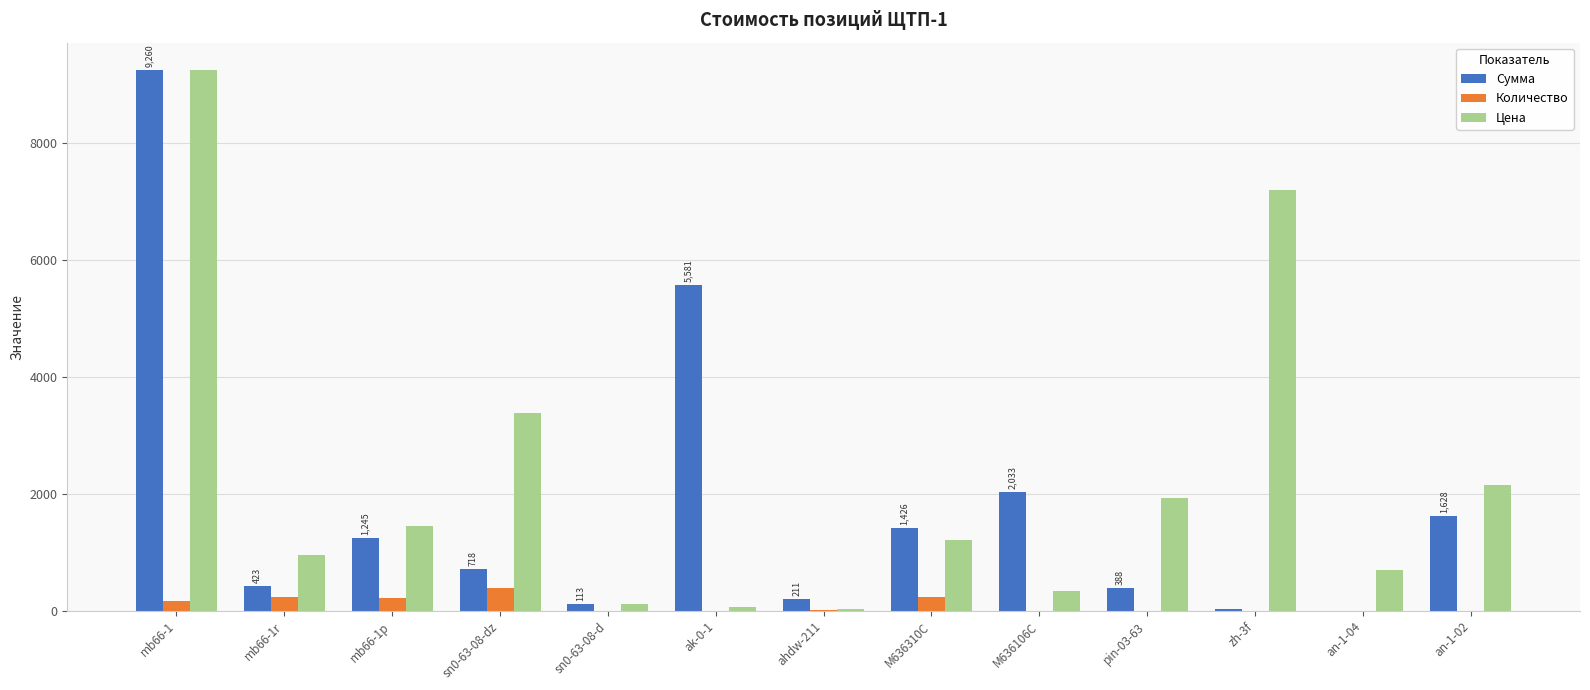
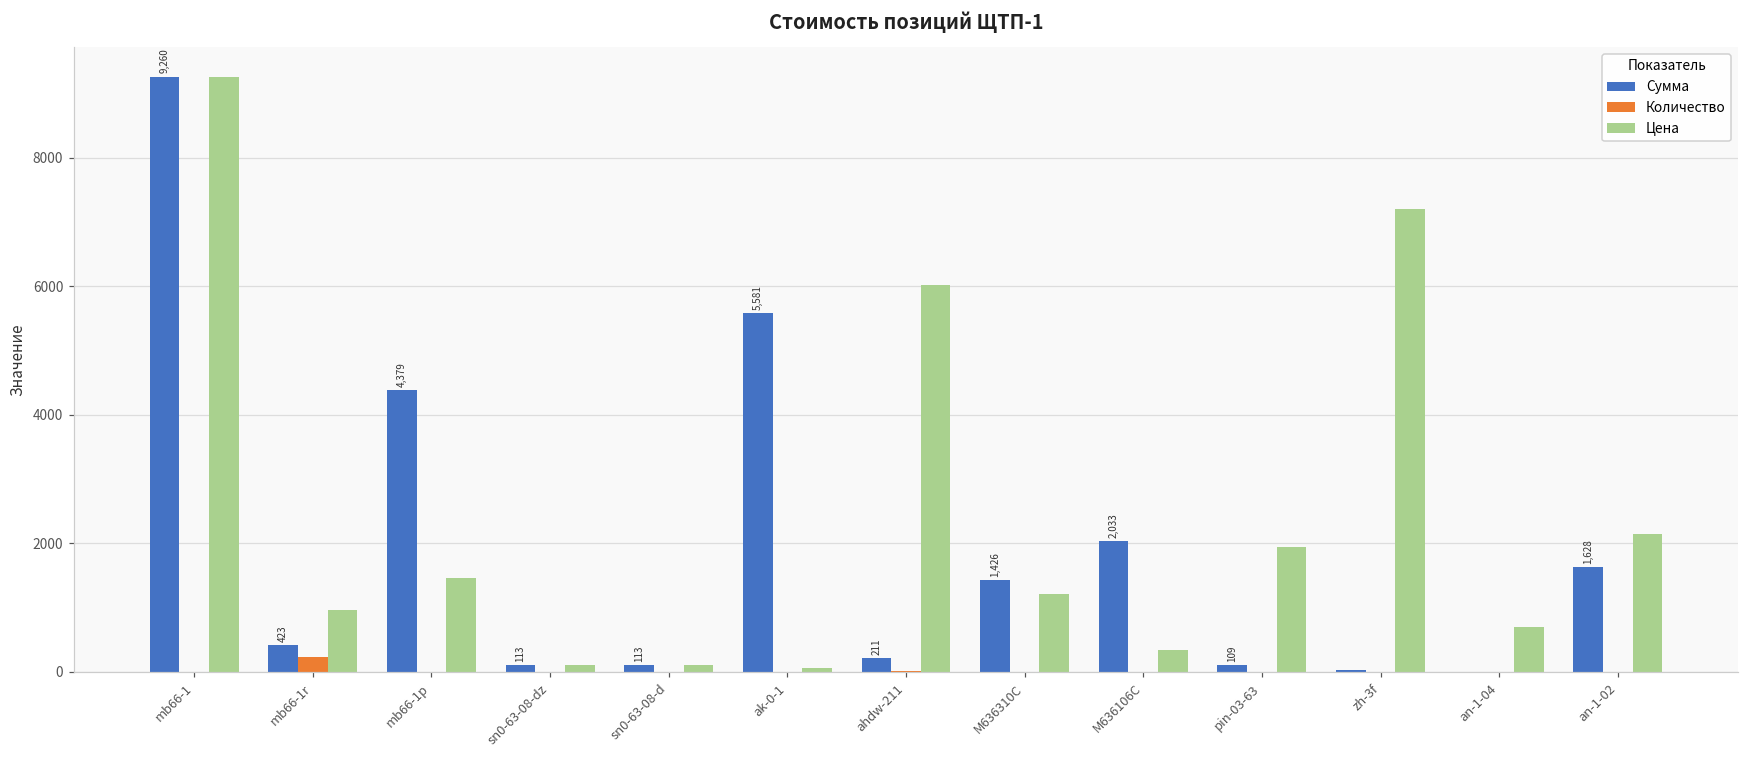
  {
    "Сумма": {
      "mb66-1": "9,260",
      "mb66-1r": "423",
-     "mb66-1p": "1,245",
-     "sn0-63-08-dz": "718",
+     "mb66-1p": "4,379",
+     "sn0-63-08-dz": "113",
      "sn0-63-08-d": "113",
      "ak-0-1": "5,581",
      "ahdw-211": "211",
      "M636310C": "1,426",
      "M636106C": "2,033",
-     "pin-03-63": "388",
+     "pin-03-63": "109",
      "an-1-02": "1,628"
    },
    "Количество": {
-     "mb66-1": "200",
+     "mb66-1": "0",
      "mb66-1r": "200",
-     "mb66-1p": "200",
-     "sn0-63-08-dz": "400",
-     "M636310C": "200"
+     "mb66-1p": "0",
+     "sn0-63-08-dz": "0",
+     "M636310C": "0"
    },
    "Цена": {
      "mb66-1": "9300",
      "mb66-1r": "1000",
      "mb66-1p": "1500",
-     "sn0-63-08-dz": "3400",
+     "sn0-63-08-dz": "100",
      "sn0-63-08-d": "100",
      "ak-0-1": "100",
-     "ahdw-211": "0",
+     "ahdw-211": "6000",
      "M636310C": "1200",
      "M636106C": "300",
      "pin-03-63": "1900",
      "zh-3f": "7200",
      "an-1-04": "700",
      "an-1-02": "2100"
    }
  }
